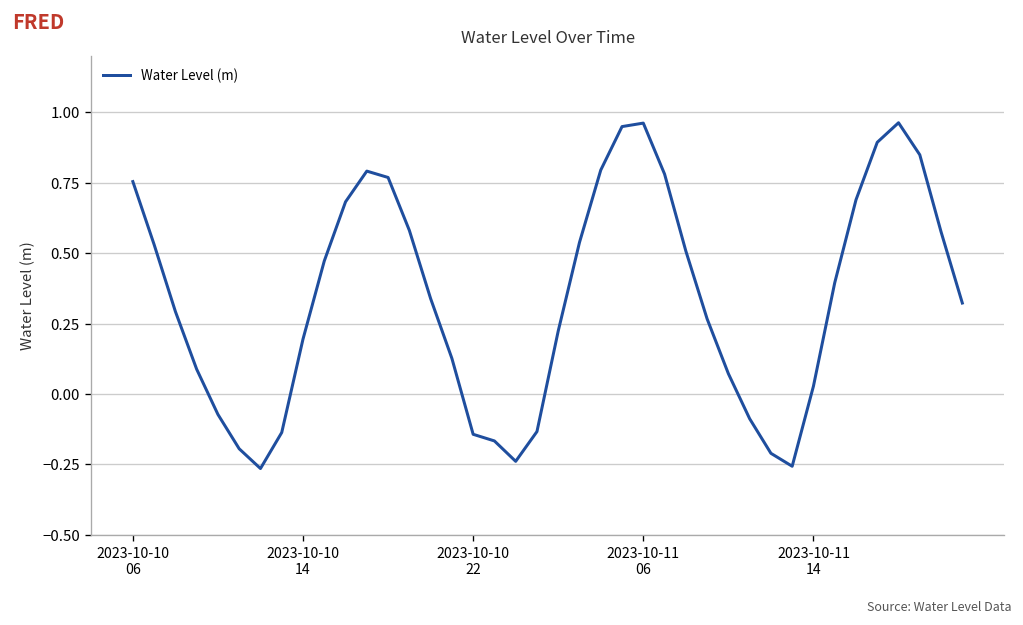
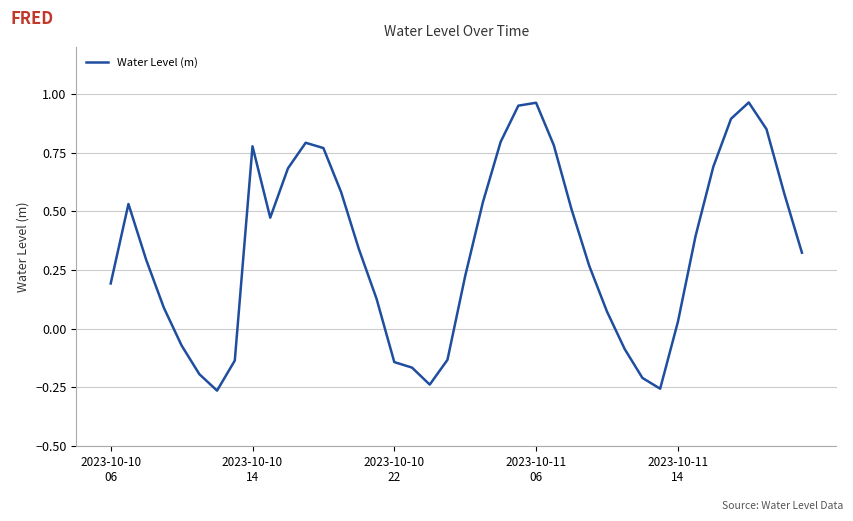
  {
-   "2023-10-10 06": 0.75,
-   "2023-10-10 14": 0.20,
+   "2023-10-10 06": 0.19,
+   "2023-10-10 14": 0.78,
    "2023-10-10 22": -0.14,
    "2023-10-11 06": 0.96,
    "2023-10-11 14": 0.03
  }
